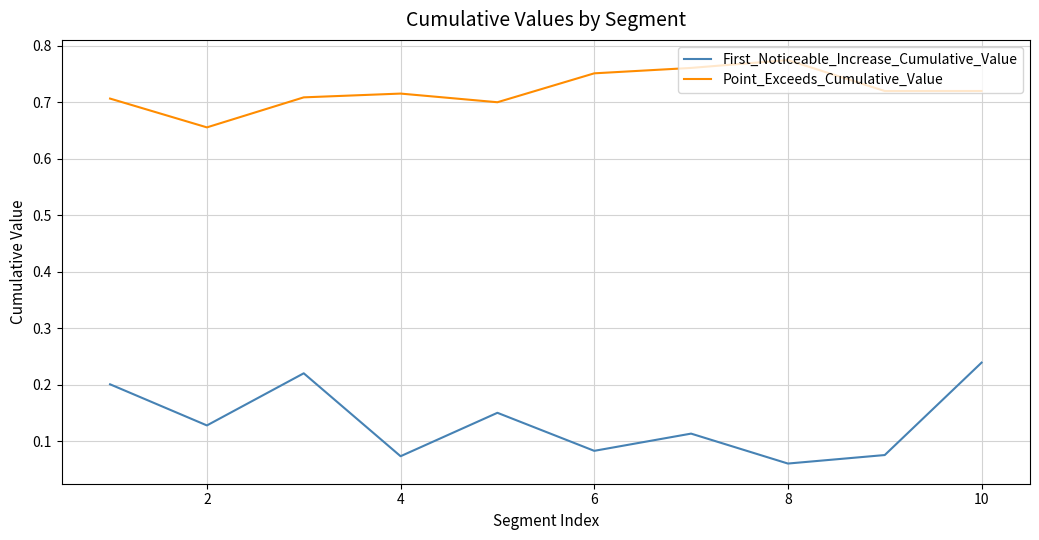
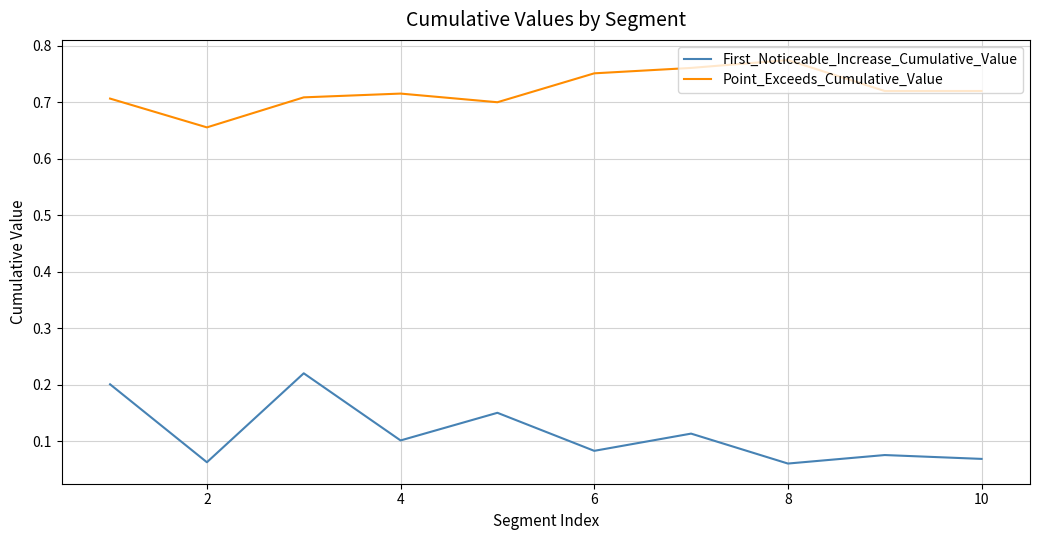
  {
    "First_Noticeable_Increase_Cumulative_Value": {
-     "2": 0.13,
-     "4": 0.07,
+     "2": 0.06,
+     "4": 0.10,
      "6": 0.08,
      "8": 0.06,
-     "10": 0.24
+     "10": 0.07
    },
    "Point_Exceeds_Cumulative_Value": {
      "2": 0.66,
      "4": 0.72,
      "6": 0.75
    }
  }
